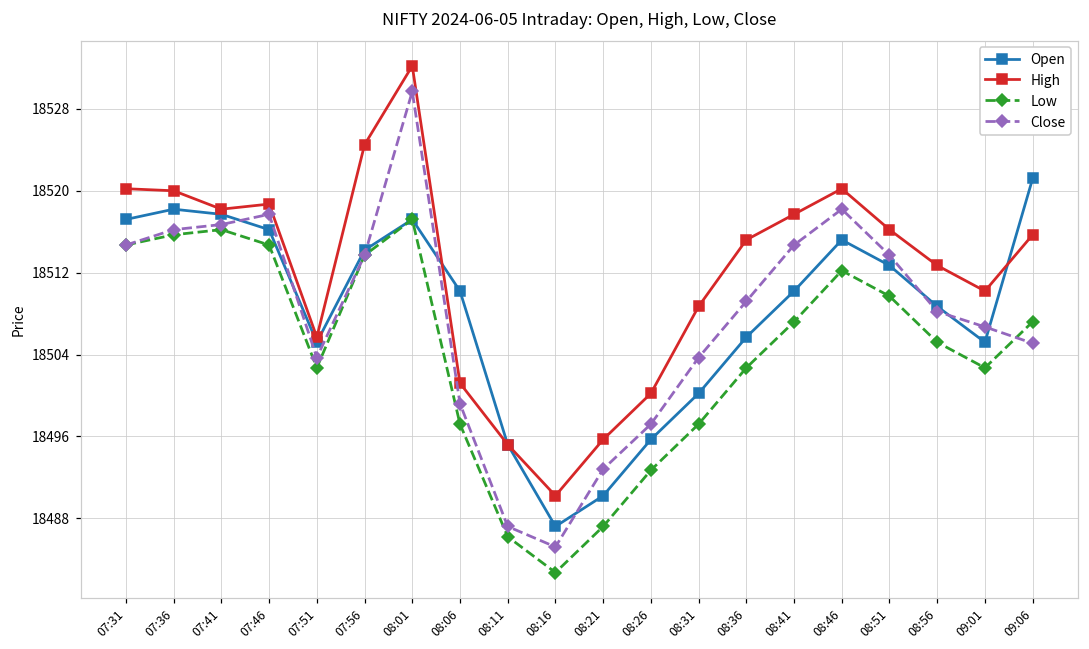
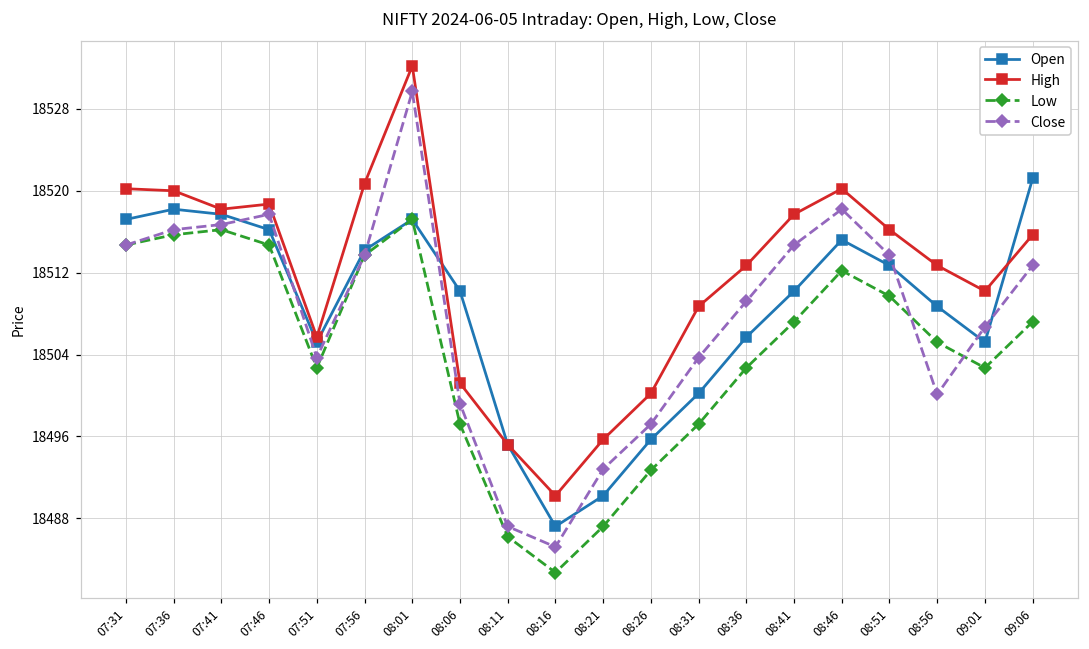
  {
    "Open": {
      "07:31": 18517,
      "07:36": 18518,
      "07:41": 18518,
      "07:46": 18516,
      "07:51": 18505,
      "07:56": 18514,
      "08:06": 18510,
      "08:16": 18487,
      "08:21": 18490,
      "08:26": 18496,
      "08:31": 18500,
      "08:36": 18506,
      "08:41": 18510,
      "08:46": 18515,
      "08:51": 18513,
      "08:56": 18509,
      "09:01": 18505,
      "09:06": 18521
    },
    "High": {
      "07:31": 18520,
      "07:36": 18520,
      "07:41": 18518,
      "07:46": 18519,
      "07:51": 18506,
-     "07:56": 18525,
+     "07:56": 18521,
      "08:01": 18532,
      "08:06": 18501,
      "08:16": 18490,
      "08:21": 18496,
      "08:26": 18500,
      "08:31": 18509,
-     "08:36": 18515,
+     "08:36": 18513,
      "08:41": 18518,
      "08:46": 18520,
      "08:51": 18516,
      "08:56": 18513,
      "09:01": 18510,
      "09:06": 18516
    },
    "Low": {
      "07:36": 18516,
      "07:41": 18516,
      "07:46": 18515,
      "07:51": 18503,
      "08:06": 18497,
      "08:11": 18486,
      "08:16": 18483,
      "08:21": 18487,
      "08:26": 18493,
      "08:31": 18497,
      "08:36": 18503,
      "08:41": 18507,
      "08:46": 18512,
      "08:51": 18510,
      "08:56": 18505,
      "09:01": 18503,
      "09:06": 18507
    },
    "Close": {
      "07:36": 18516,
      "07:41": 18517,
      "07:46": 18518,
      "07:51": 18504,
      "08:01": 18530,
      "08:06": 18499,
      "08:11": 18487,
      "08:16": 18485,
      "08:21": 18493,
      "08:26": 18497,
      "08:31": 18504,
      "08:36": 18509,
      "08:41": 18515,
      "08:46": 18518,
      "08:51": 18514,
-     "08:56": 18508,
+     "08:56": 18500,
      "09:01": 18507,
-     "09:06": 18505
+     "09:06": 18513
    }
  }
